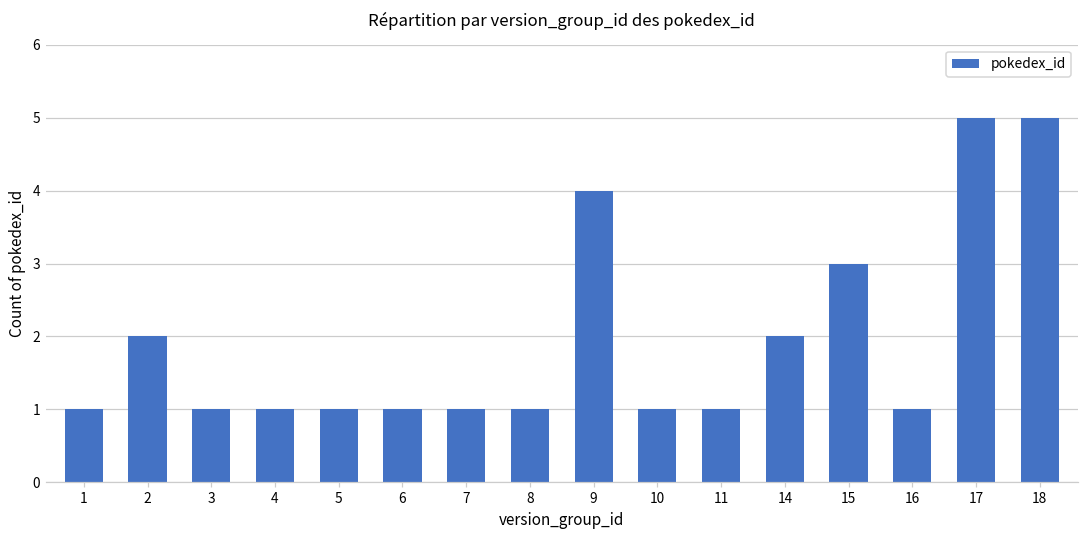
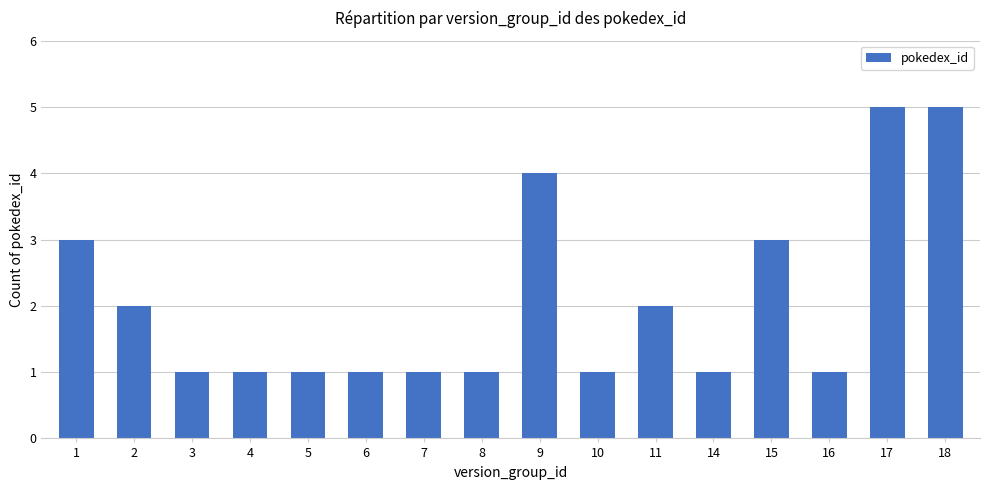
  {
-   "1": 1,
+   "1": 3,
    "2": 2,
    "3": 1,
    "4": 1,
    "5": 1,
    "6": 1,
    "7": 1,
    "8": 1,
    "9": 4,
    "10": 1,
-   "11": 1,
-   "14": 2,
+   "11": 2,
+   "14": 1,
    "15": 3,
    "16": 1,
    "17": 5,
    "18": 5
  }
